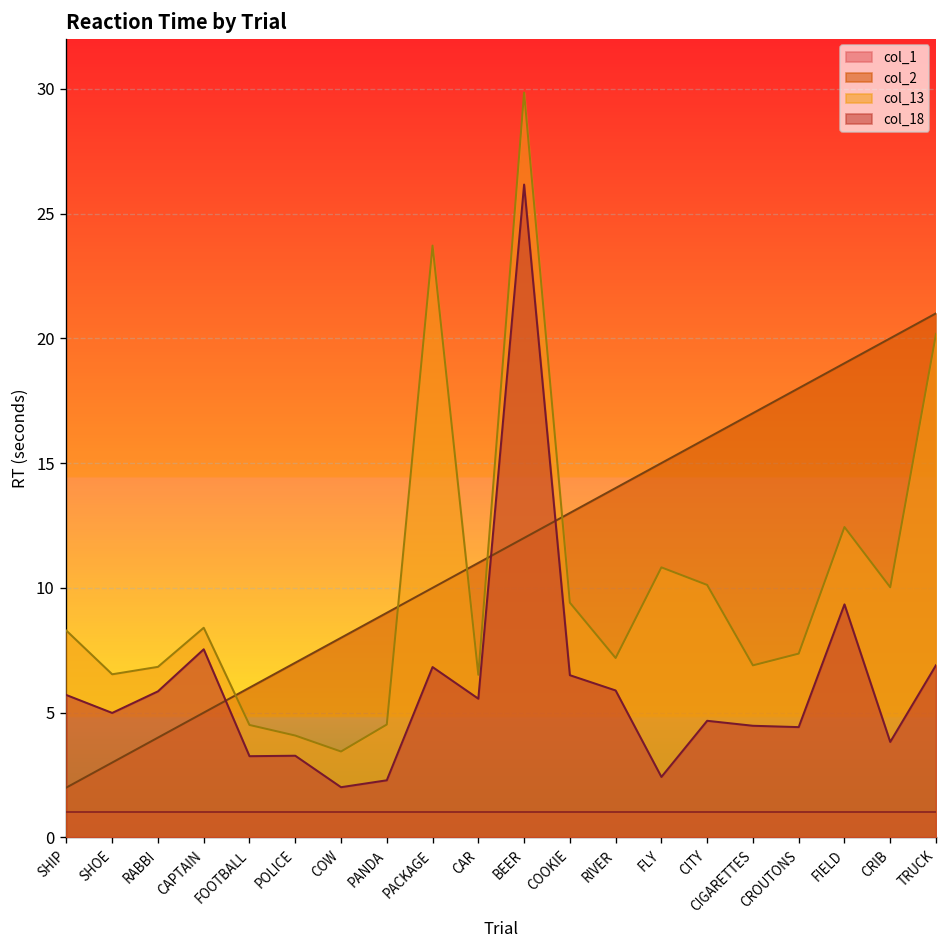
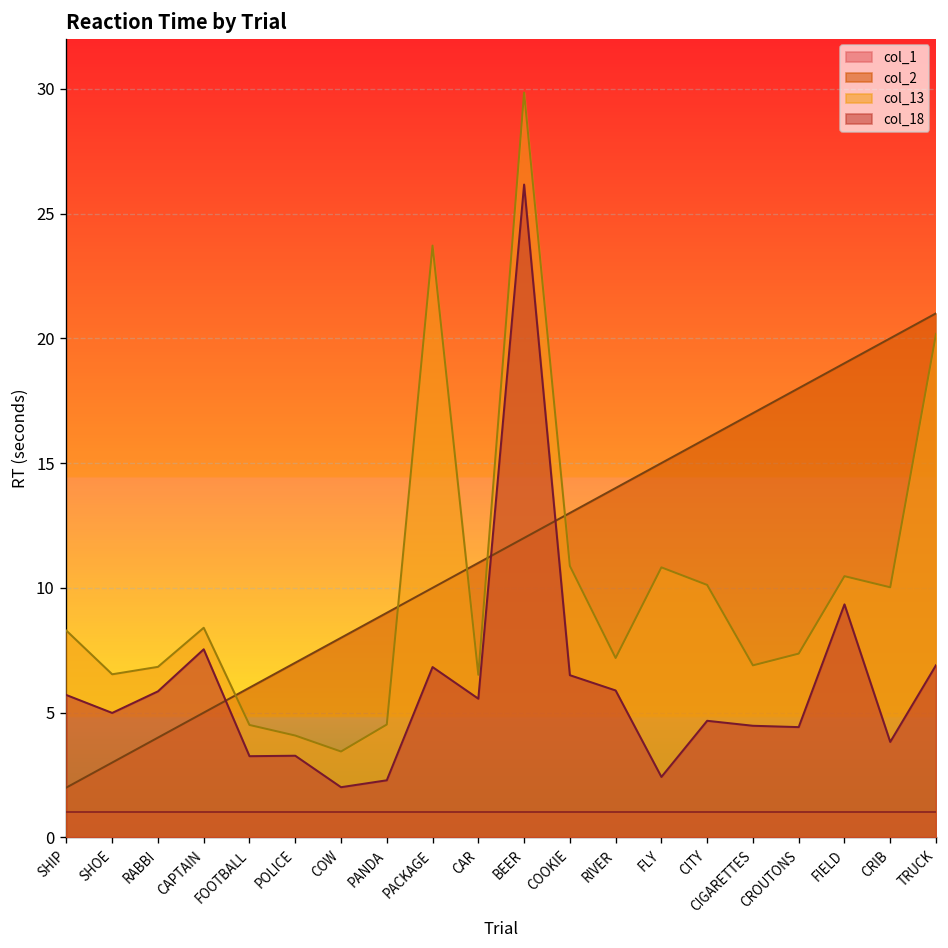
  {
    "col_13": {
      "SHIP": 8.3,
      "SHOE": 6.5,
      "RABBI": 6.8,
      "CAPTAIN": 8.4,
      "FOOTBALL": 4.5,
      "POLICE": 4.1,
      "COW": 3.4,
      "PANDA": 4.5,
      "PACKAGE": 23.7,
      "CAR": 6.5,
      "BEER": 29.8,
-     "COOKIE": 9.4,
+     "COOKIE": 10.9,
      "RIVER": 7.2,
      "FLY": 10.8,
      "CITY": 10.1,
      "CIGARETTES": 6.9,
      "CROUTONS": 7.4,
-     "FIELD": 12.4,
+     "FIELD": 10.5,
      "CRIB": 10.0,
      "TRUCK": 20.2
    }
  }
